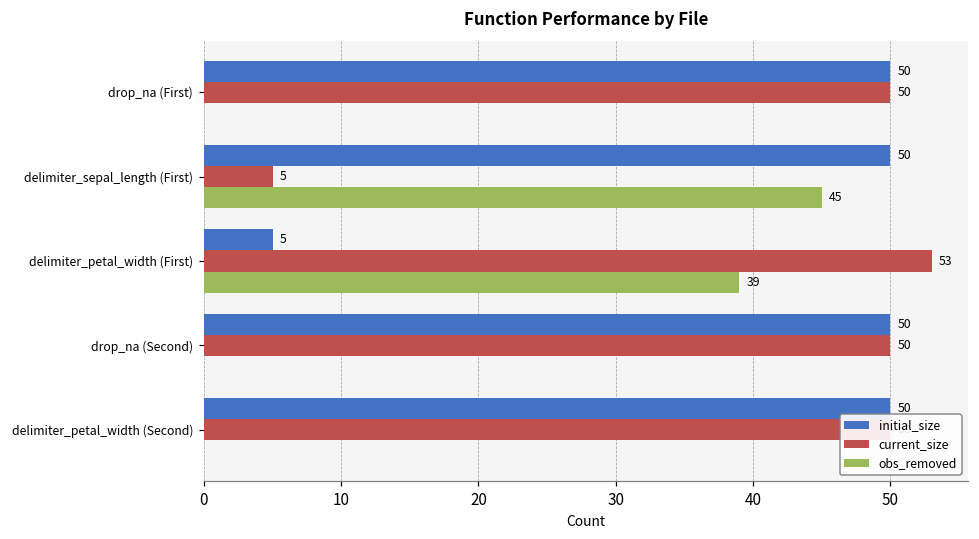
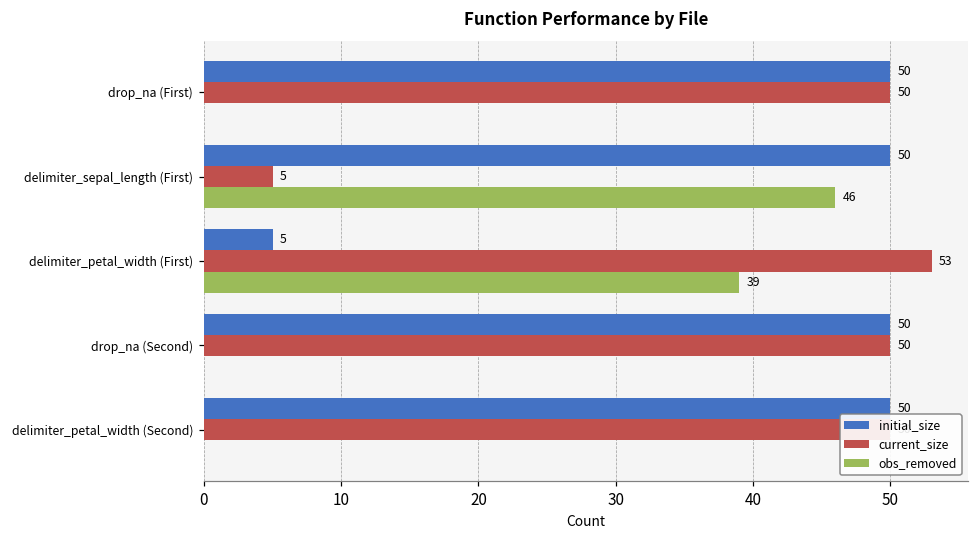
  {
    "initial_size": {
      "drop_na (First)": 50,
      "delimiter_sepal_length (First)": 50,
      "delimiter_petal_width (First)": 5,
      "drop_na (Second)": 50,
      "delimiter_petal_width (Second)": 50
    },
    "current_size": {
      "drop_na (First)": 50,
      "delimiter_sepal_length (First)": 5,
      "delimiter_petal_width (First)": 53,
      "drop_na (Second)": 50
    },
    "obs_removed": {
-     "delimiter_sepal_length (First)": 45,
+     "delimiter_sepal_length (First)": 46,
      "delimiter_petal_width (First)": 39
    }
  }
